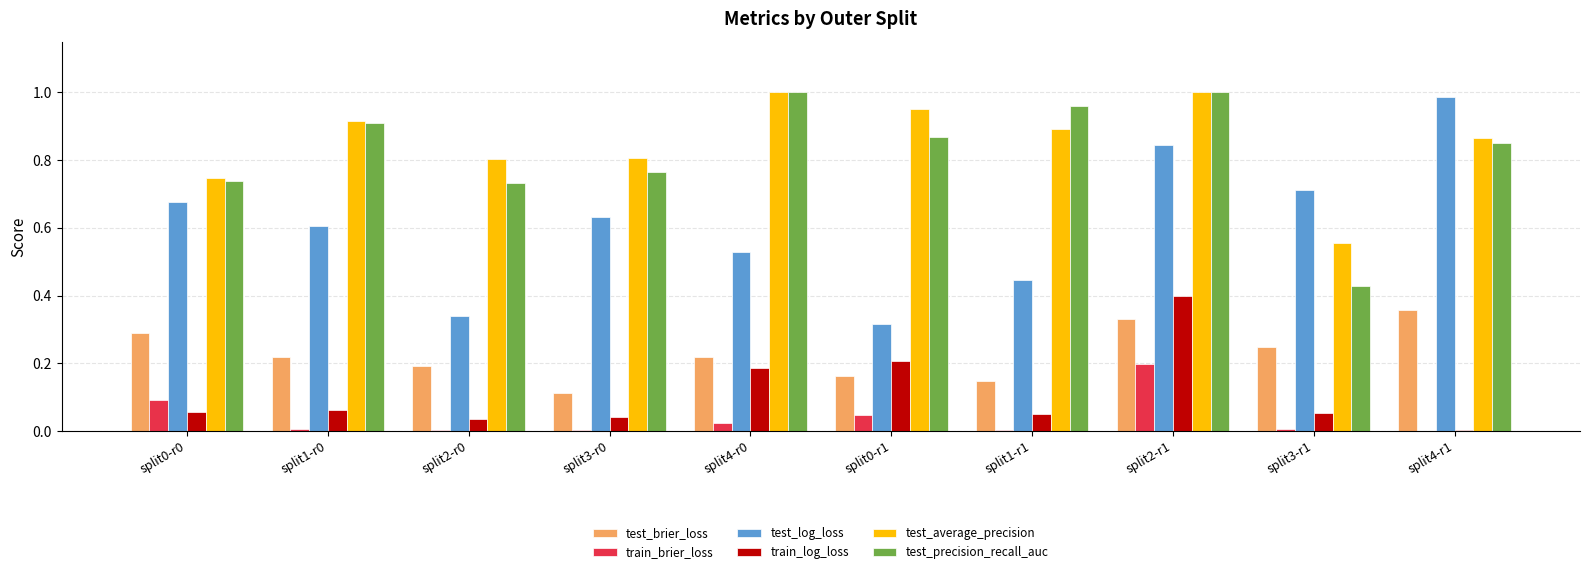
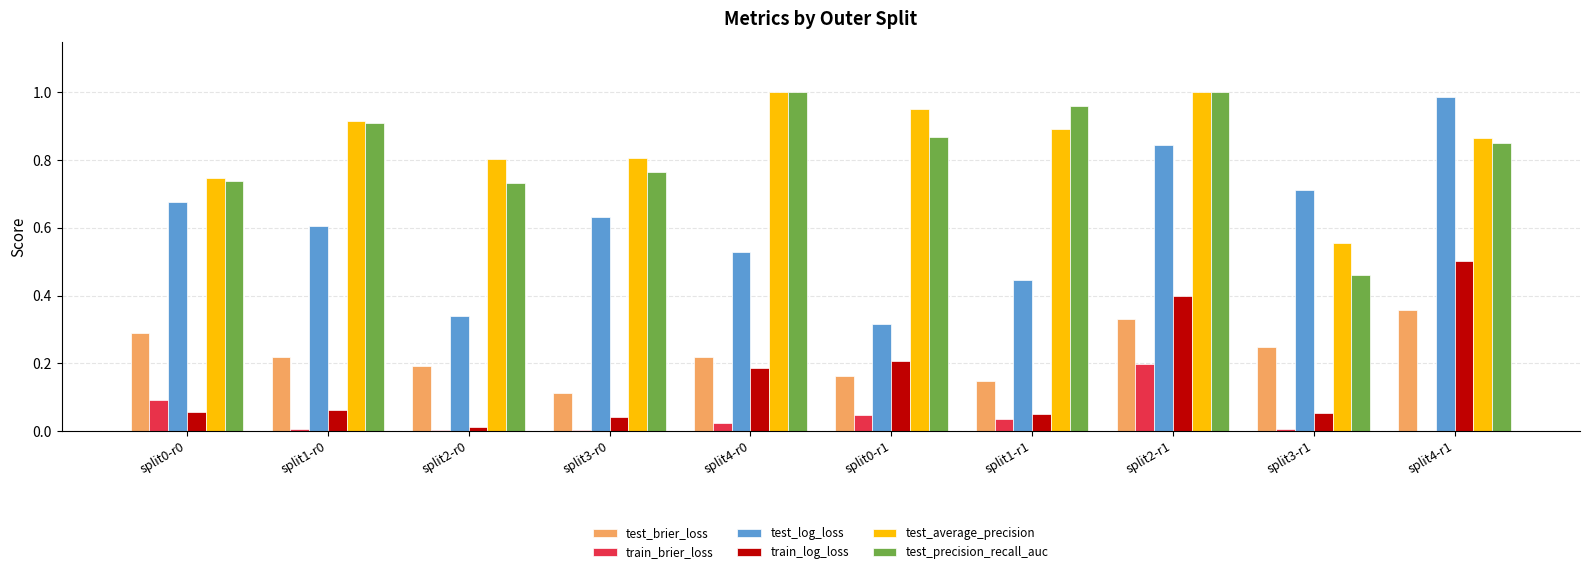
  {
    "test_brier_loss": {
      "split0-r0": 0.29,
      "split1-r0": 0.22,
      "split2-r0": 0.19,
      "split3-r0": 0.11,
      "split4-r0": 0.22,
      "split0-r1": 0.16,
      "split1-r1": 0.15,
      "split2-r1": 0.33,
      "split3-r1": 0.25,
      "split4-r1": 0.36
    },
    "train_brier_loss": {
      "split0-r0": 0.09,
      "split4-r0": 0.02,
      "split0-r1": 0.05,
-     "split1-r1": 0.00,
+     "split1-r1": 0.03,
      "split2-r1": 0.20
    },
    "test_log_loss": {
      "split0-r0": 0.68,
      "split1-r0": 0.61,
      "split2-r0": 0.34,
      "split3-r0": 0.63,
      "split4-r0": 0.53,
      "split0-r1": 0.32,
      "split1-r1": 0.45,
      "split2-r1": 0.84,
      "split3-r1": 0.71,
      "split4-r1": 0.99
    },
    "train_log_loss": {
      "split0-r0": 0.06,
      "split1-r0": 0.06,
-     "split2-r0": 0.04,
+     "split2-r0": 0.01,
      "split3-r0": 0.04,
      "split4-r0": 0.19,
      "split0-r1": 0.21,
      "split1-r1": 0.05,
      "split2-r1": 0.40,
      "split3-r1": 0.05,
-     "split4-r1": 0.00
+     "split4-r1": 0.50
    },
    "test_average_precision": {
      "split0-r0": 0.75,
      "split1-r0": 0.92,
      "split2-r0": 0.80,
      "split3-r0": 0.81,
      "split4-r0": 1.00,
      "split0-r1": 0.95,
      "split1-r1": 0.89,
      "split2-r1": 1.00,
      "split3-r1": 0.56,
      "split4-r1": 0.87
    },
    "test_precision_recall_auc": {
      "split0-r0": 0.74,
      "split1-r0": 0.91,
      "split2-r0": 0.73,
      "split3-r0": 0.76,
      "split4-r0": 1.00,
      "split0-r1": 0.87,
      "split1-r1": 0.96,
      "split2-r1": 1.00,
-     "split3-r1": 0.43,
+     "split3-r1": 0.46,
      "split4-r1": 0.85
    }
  }
